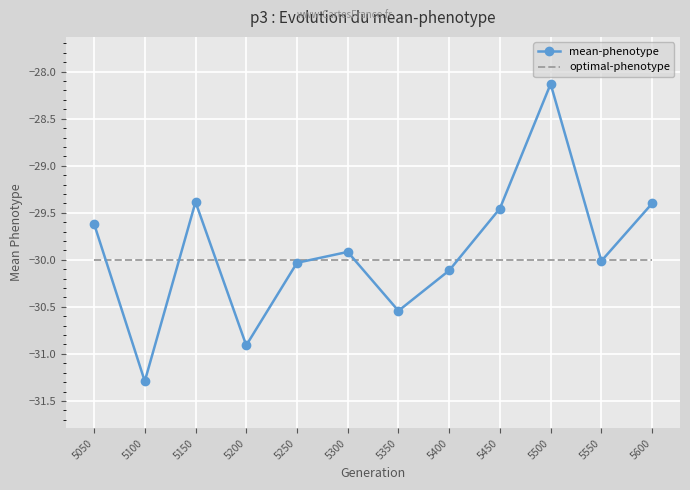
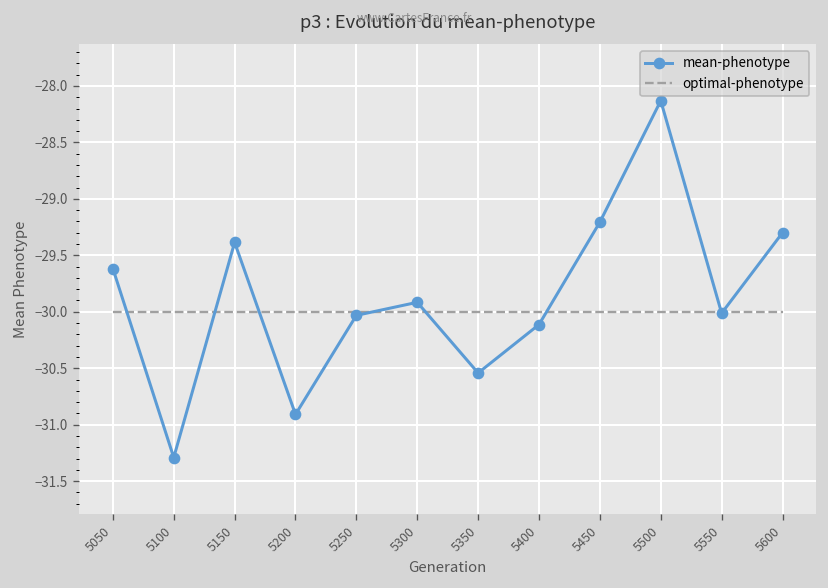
  {
    "mean-phenotype": {
      "5050": -29.6,
      "5100": -31.3,
      "5150": -29.4,
      "5200": -30.9,
      "5250": -30.0,
      "5300": -29.9,
      "5350": -30.5,
      "5400": -30.1,
-     "5450": -29.5,
+     "5450": -29.2,
      "5500": -28.1,
-     "5600": -29.4
+     "5600": -29.3
    },
    "optimal-phenotype": {
      "5050": -30.0,
      "5100": -30.0,
      "5150": -30.0,
      "5200": -30.0,
      "5250": -30.0,
      "5300": -30.0,
      "5350": -30.0,
      "5400": -30.0,
      "5450": -30.0,
      "5500": -30.0,
      "5600": -30.0
    }
  }
